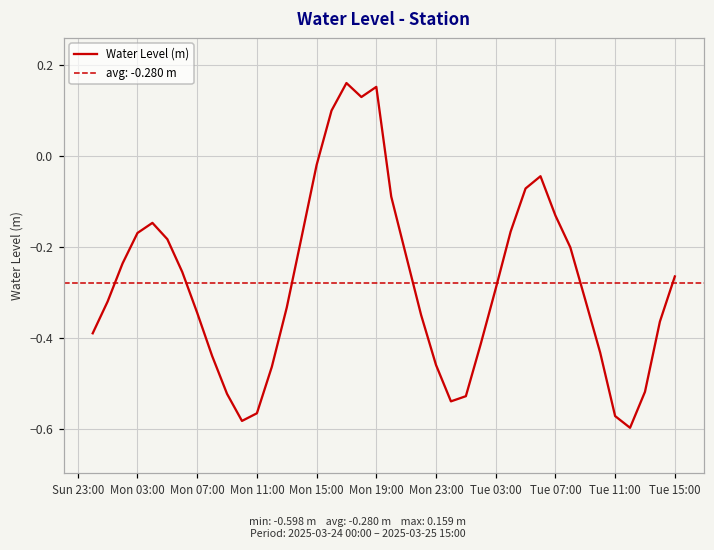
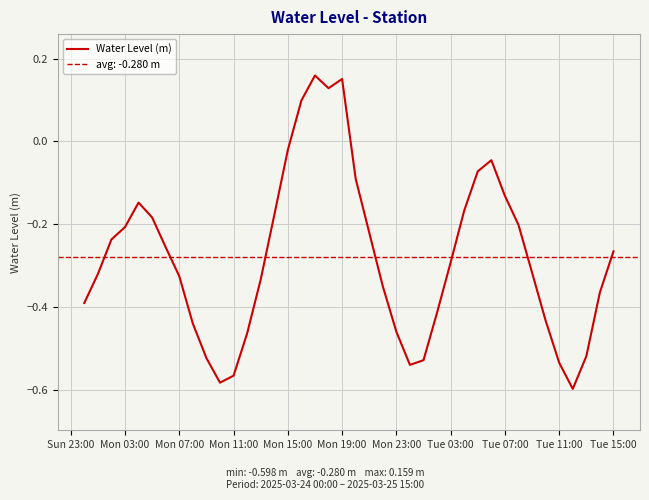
  {
-   "Mon 03:00": -0.17,
-   "Mon 07:00": -0.35,
+   "Mon 03:00": -0.21,
+   "Mon 07:00": -0.33,
    "Mon 11:00": -0.57,
    "Mon 15:00": -0.02,
    "Mon 19:00": 0.15,
    "Mon 23:00": -0.46,
    "Tue 03:00": -0.29,
    "Tue 07:00": -0.13,
-   "Tue 11:00": -0.57,
+   "Tue 11:00": -0.53,
    "Tue 15:00": -0.27
  }
